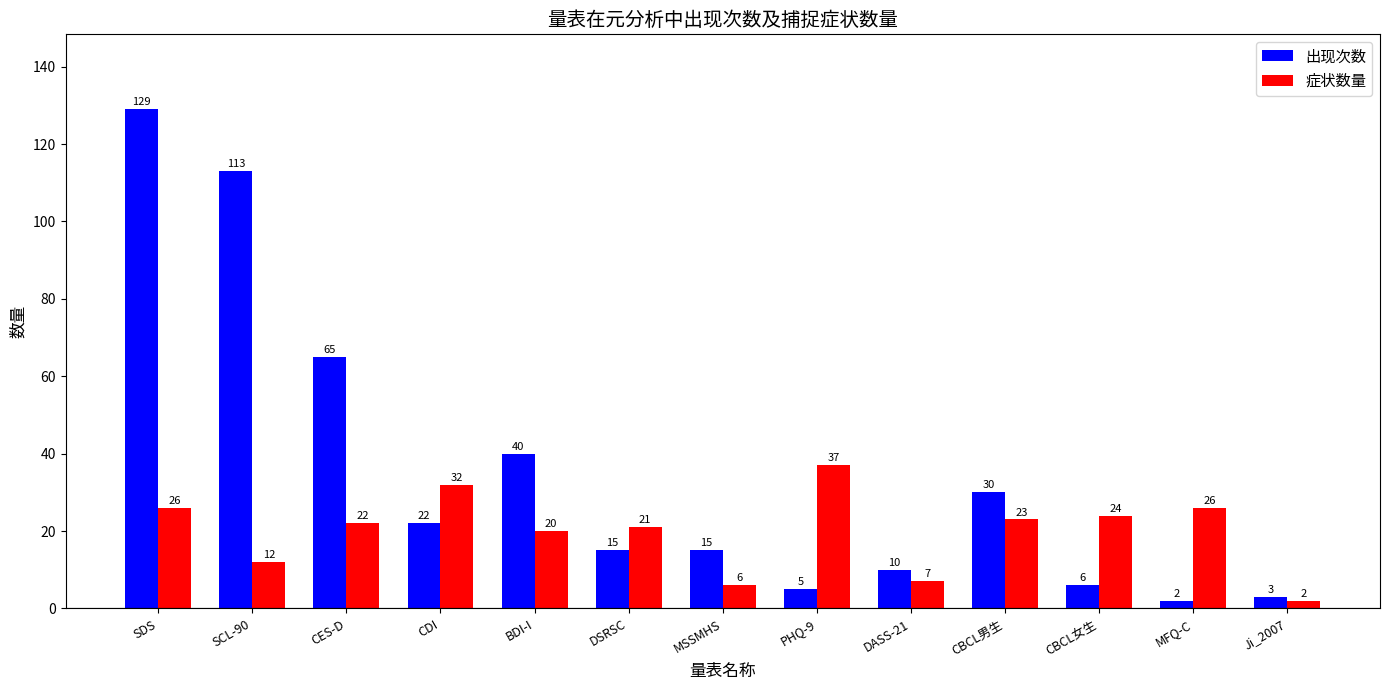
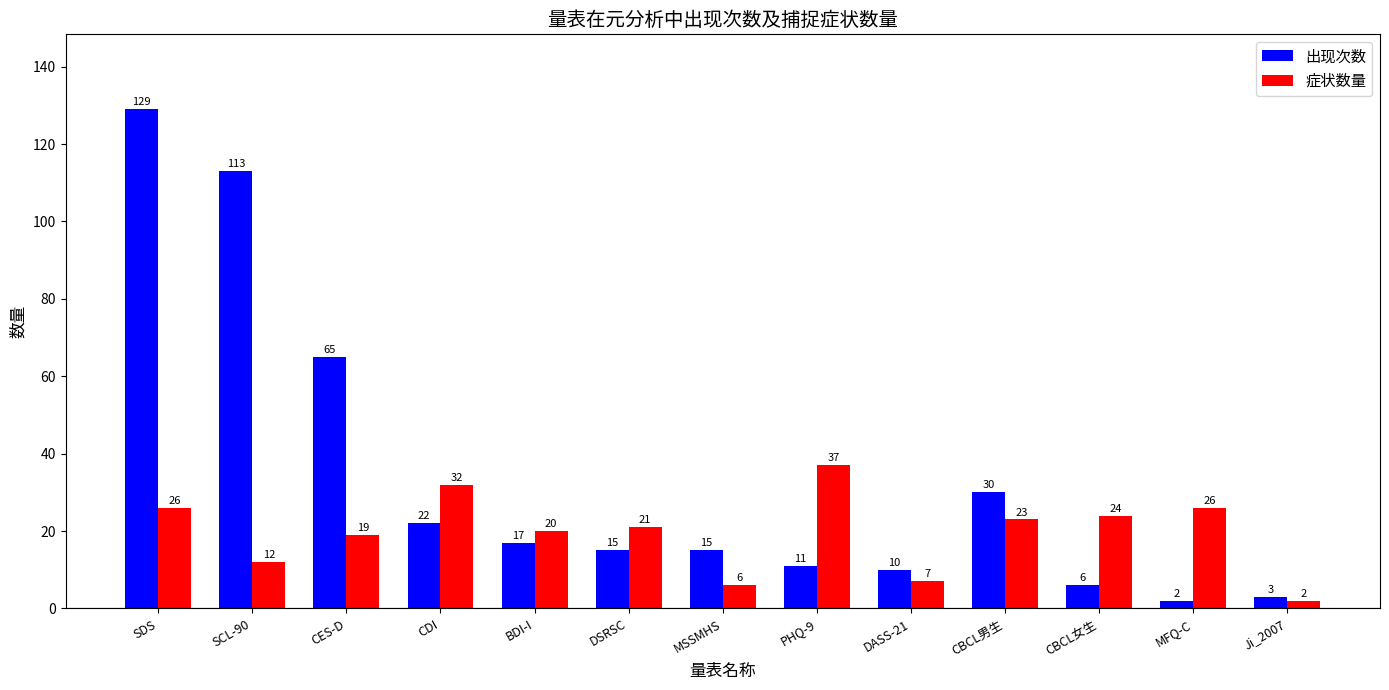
  {
    "出现次数": {
      "SDS": 129,
      "SCL-90": 113,
      "CES-D": 65,
      "CDI": 22,
-     "BDI-I": 40,
+     "BDI-I": 17,
      "DSRSC": 15,
      "MSSMHS": 15,
-     "PHQ-9": 5,
+     "PHQ-9": 11,
      "DASS-21": 10,
      "CBCL男生": 30,
      "CBCL女生": 6,
      "MFQ-C": 2,
      "Ji_2007": 3
    },
    "症状数量": {
      "SDS": 26,
      "SCL-90": 12,
-     "CES-D": 22,
+     "CES-D": 19,
      "CDI": 32,
      "BDI-I": 20,
      "DSRSC": 21,
      "MSSMHS": 6,
      "PHQ-9": 37,
      "DASS-21": 7,
      "CBCL男生": 23,
      "CBCL女生": 24,
      "MFQ-C": 26,
      "Ji_2007": 2
    }
  }
